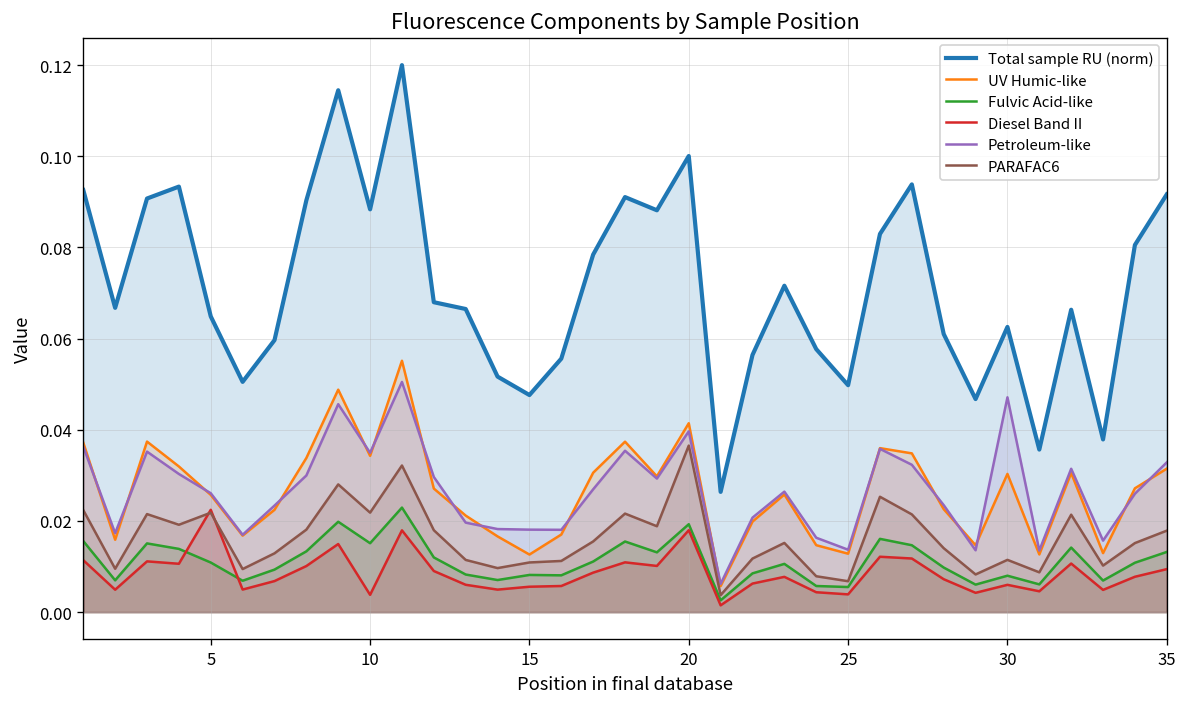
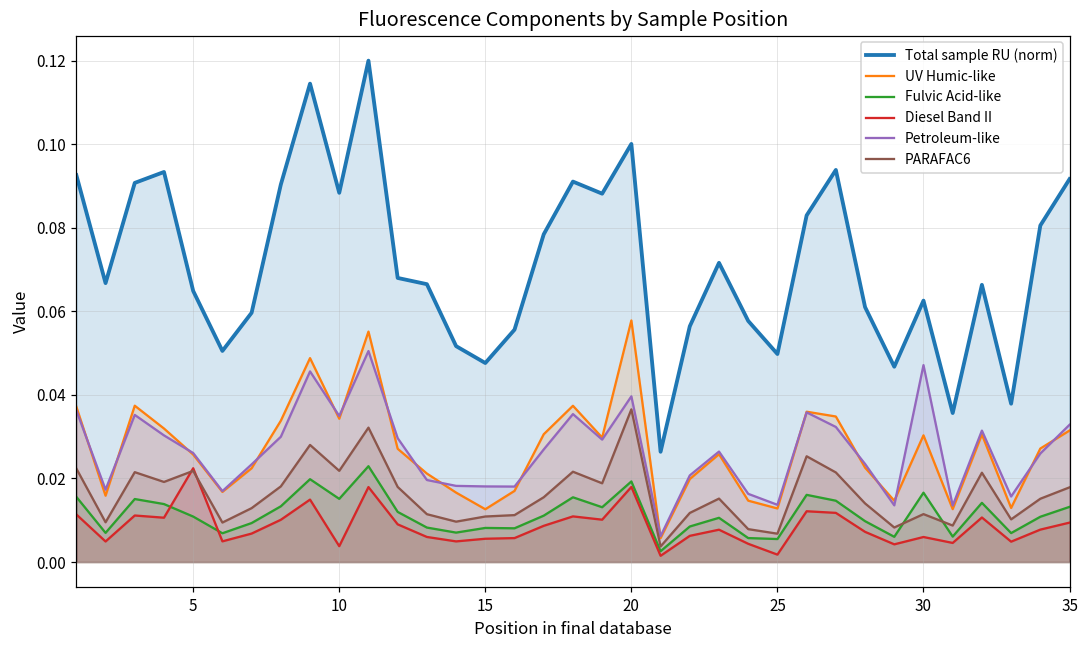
  {
    "Total sample RU (norm)": {
      "5": 0.065,
      "10": 0.088,
      "15": 0.048,
      "20": 0.100,
      "25": 0.050,
      "30": 0.063,
      "35": 0.092
    },
    "UV Humic-like": {
      "15": 0.013,
-     "20": 0.041,
+     "20": 0.058,
      "25": 0.013,
      "30": 0.030,
      "35": 0.031
    },
    "Fulvic Acid-like": {
      "5": 0.011,
      "10": 0.015,
      "15": 0.008,
      "20": 0.019,
      "25": 0.006,
-     "30": 0.008,
+     "30": 0.017,
      "35": 0.013
    },
    "Diesel Band II": {
      "10": 0.004,
      "15": 0.006,
      "20": 0.018,
-     "25": 0.004,
+     "25": 0.002,
      "30": 0.006,
      "35": 0.009
    },
    "Petroleum-like": {
      "15": 0.018,
      "20": 0.040,
      "25": 0.014,
      "30": 0.047,
      "35": 0.033
    },
    "PARAFAC6": {
      "10": 0.022,
      "15": 0.011,
      "20": 0.037,
      "25": 0.007,
      "30": 0.011,
      "35": 0.018
    }
  }
